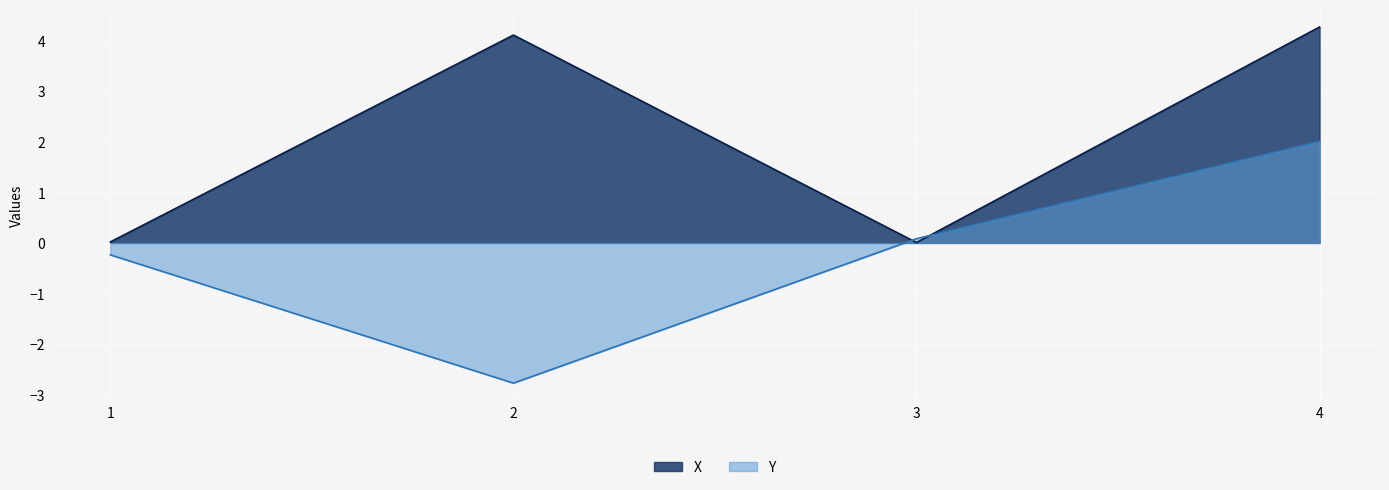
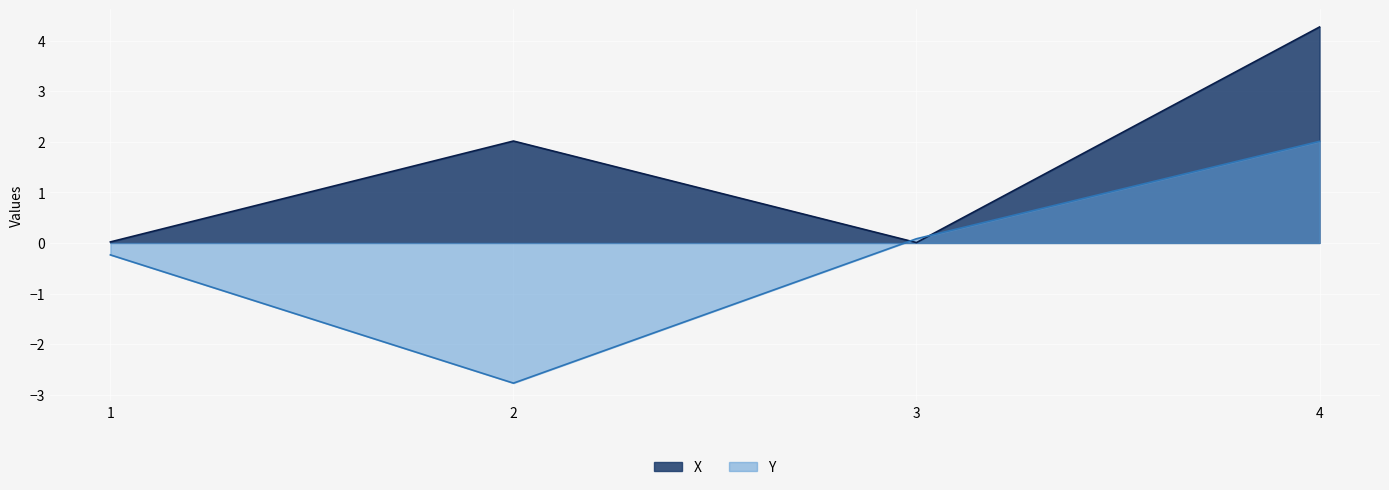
  {
    "X": {
-     "2": 4.1,
+     "2": 2.0,
      "3": 0.0,
      "4": 4.3
    }
  }
